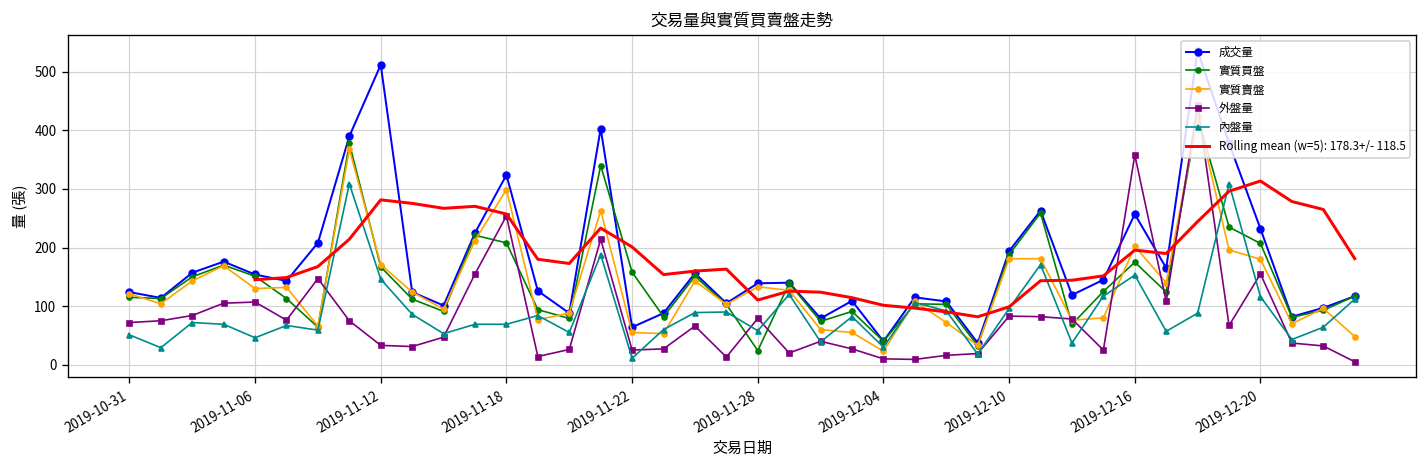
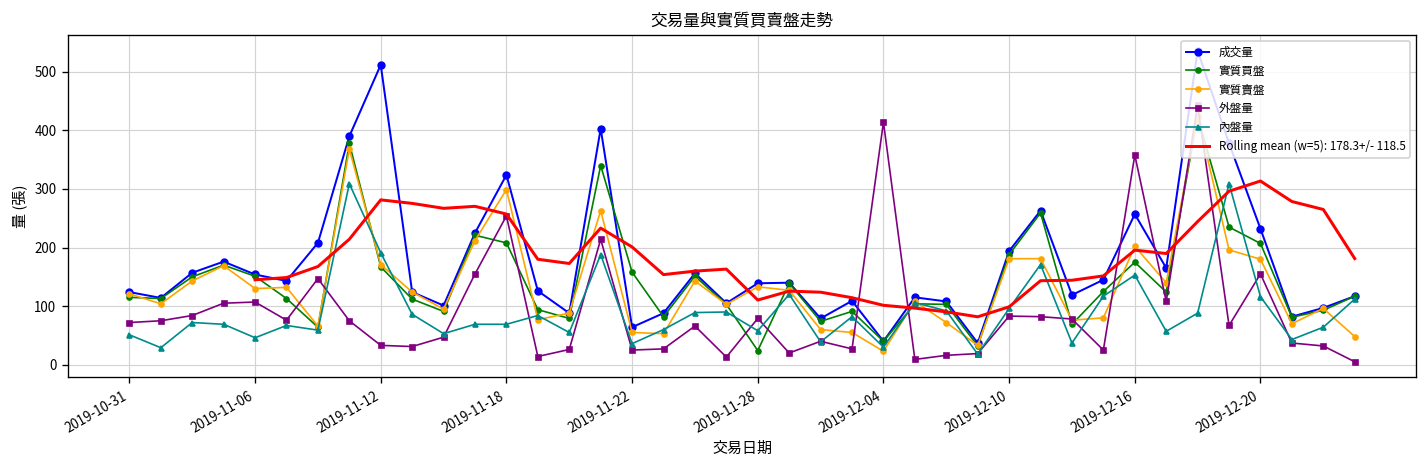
  {
    "成交量": {
      "2019-11-12": 510,
      "2019-11-18": 320,
      "2019-11-22": 60,
      "2019-11-28": 140,
      "2019-12-10": 190,
      "2019-12-16": 260,
      "2019-12-20": 230
    },
    "實質買盤": {
      "2019-10-31": 120,
      "2019-11-18": 210,
      "2019-11-22": 160,
      "2019-11-28": 20,
      "2019-12-10": 190,
      "2019-12-16": 180,
      "2019-12-20": 210
    },
    "實質賣盤": {
      "2019-11-06": 130,
      "2019-11-18": 300,
      "2019-11-22": 60,
      "2019-11-28": 130,
      "2019-12-04": 20,
      "2019-12-10": 180,
      "2019-12-16": 200,
      "2019-12-20": 180
    },
    "外盤量": {
      "2019-10-31": 70,
      "2019-11-06": 110,
      "2019-11-12": 30,
      "2019-11-22": 30,
      "2019-11-28": 80,
-     "2019-12-04": 10,
+     "2019-12-04": 410,
      "2019-12-10": 80,
      "2019-12-16": 360,
      "2019-12-20": 160
    },
    "內盤量": {
      "2019-10-31": 50,
      "2019-11-06": 50,
-     "2019-11-12": 150,
+     "2019-11-12": 190,
      "2019-11-18": 70,
-     "2019-11-22": 10,
+     "2019-11-22": 40,
      "2019-11-28": 60,
      "2019-12-04": 30,
      "2019-12-16": 150,
      "2019-12-20": 120
    },
    "Rolling mean (w=5): 178.3+/- 118.5": {
      "2019-11-06": 150,
      "2019-11-12": 280,
      "2019-11-22": 200,
      "2019-11-28": 110,
      "2019-12-04": 100,
      "2019-12-16": 200,
      "2019-12-20": 310
    }
  }
